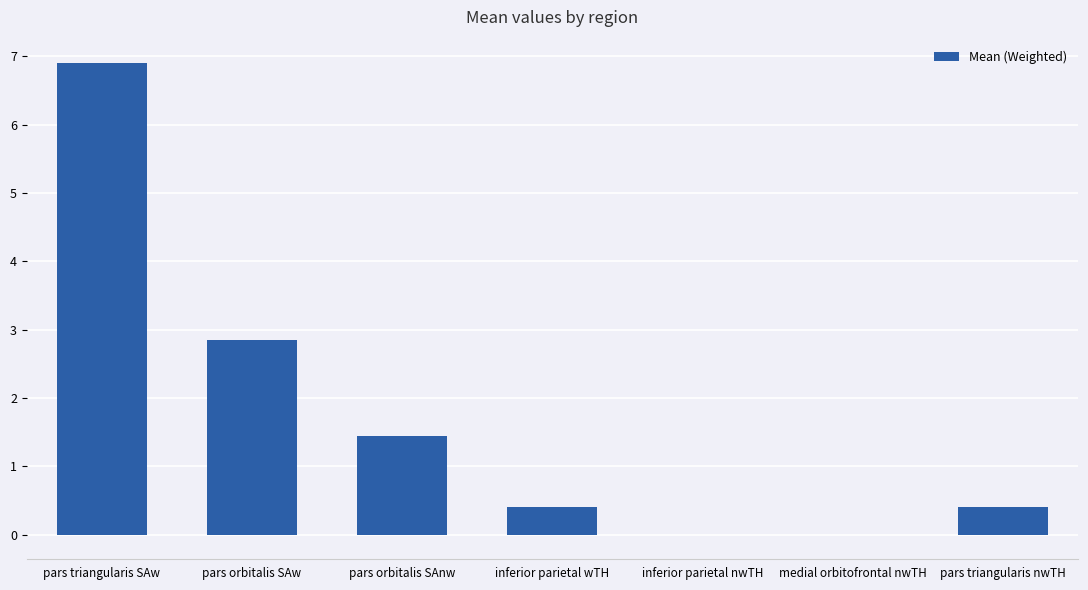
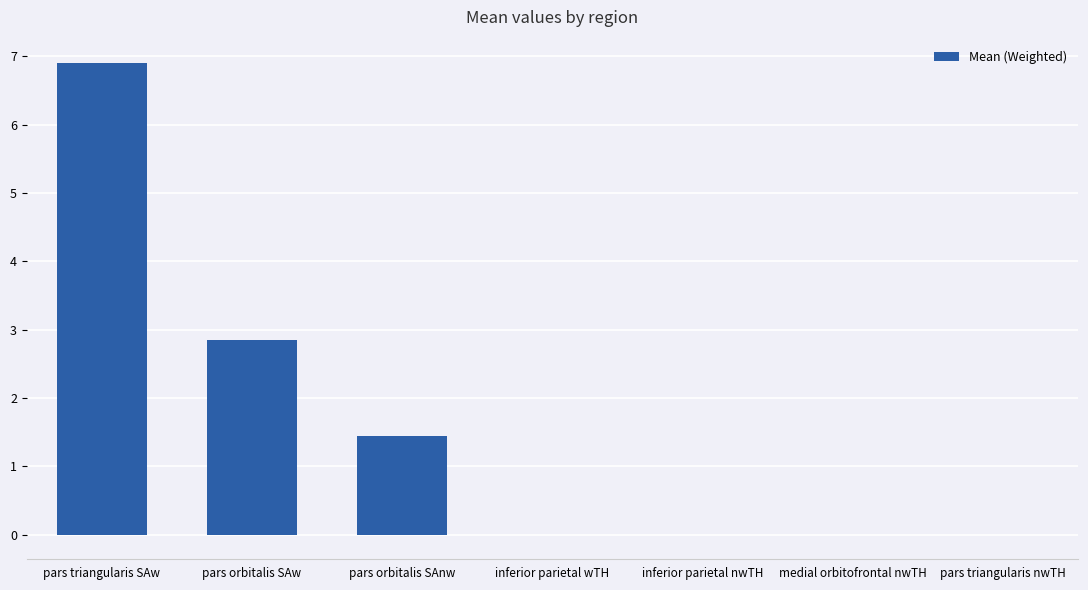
  {
    "pars triangularis SAw": 6.9,
    "pars orbitalis SAw": 2.9,
    "pars orbitalis SAnw": 1.5,
-   "inferior parietal wTH": 0.4,
-   "pars triangularis nwTH": 0.4
+   "inferior parietal wTH": 0.0,
+   "pars triangularis nwTH": 0.0
  }
